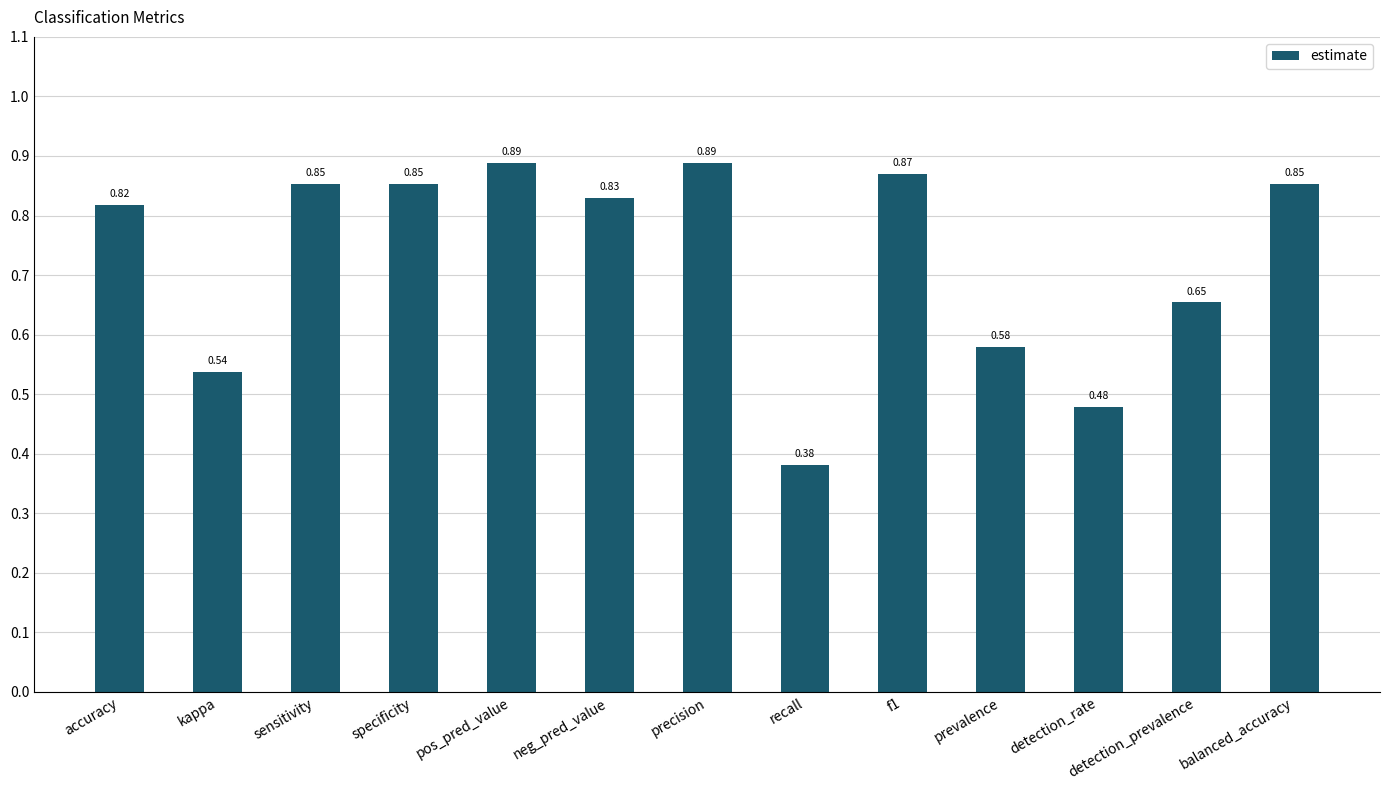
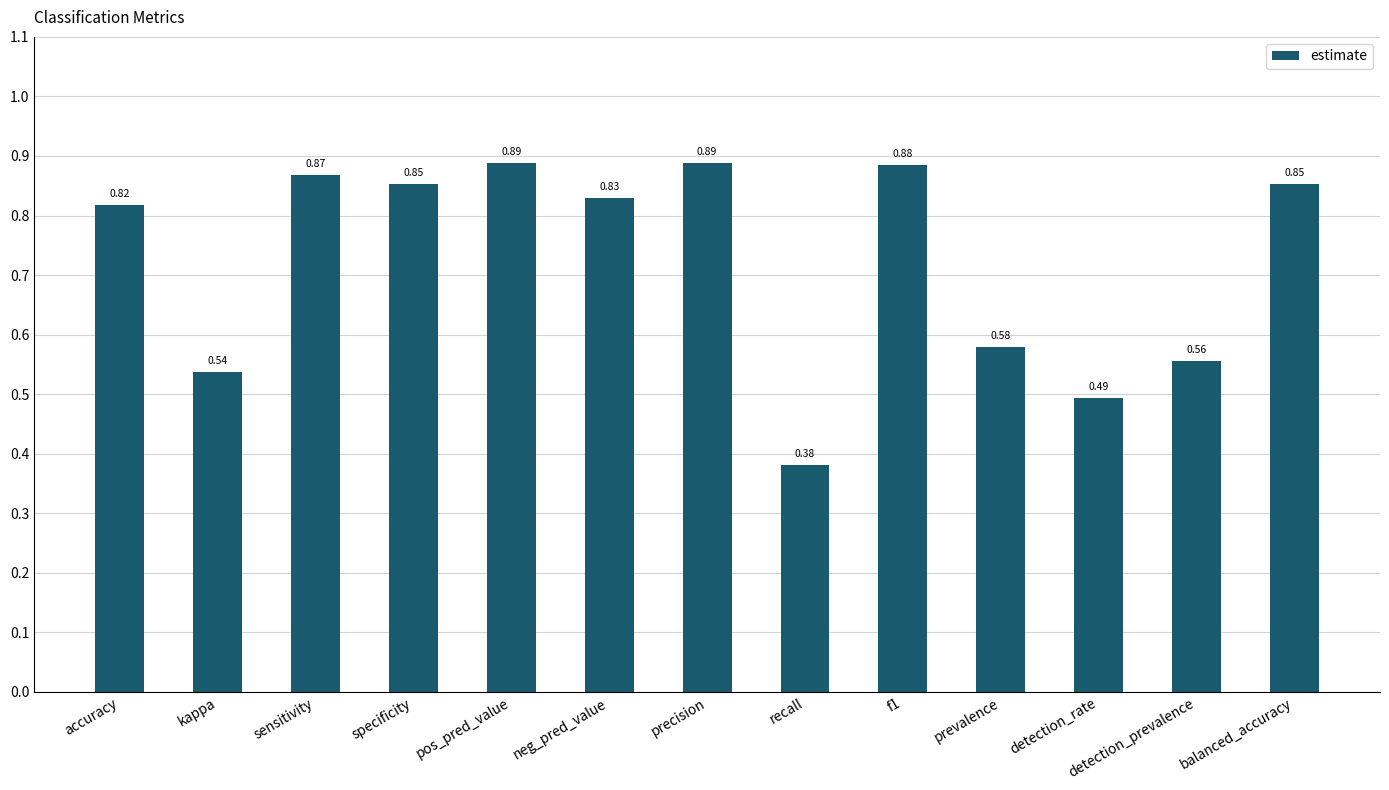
  {
    "accuracy": 0.82,
    "kappa": 0.54,
-   "sensitivity": 0.85,
+   "sensitivity": 0.87,
    "specificity": 0.85,
    "pos_pred_value": 0.89,
    "neg_pred_value": 0.83,
    "precision": 0.89,
    "recall": 0.38,
-   "f1": 0.87,
+   "f1": 0.88,
    "prevalence": 0.58,
-   "detection_rate": 0.48,
-   "detection_prevalence": 0.65,
+   "detection_rate": 0.49,
+   "detection_prevalence": 0.56,
    "balanced_accuracy": 0.85
  }
